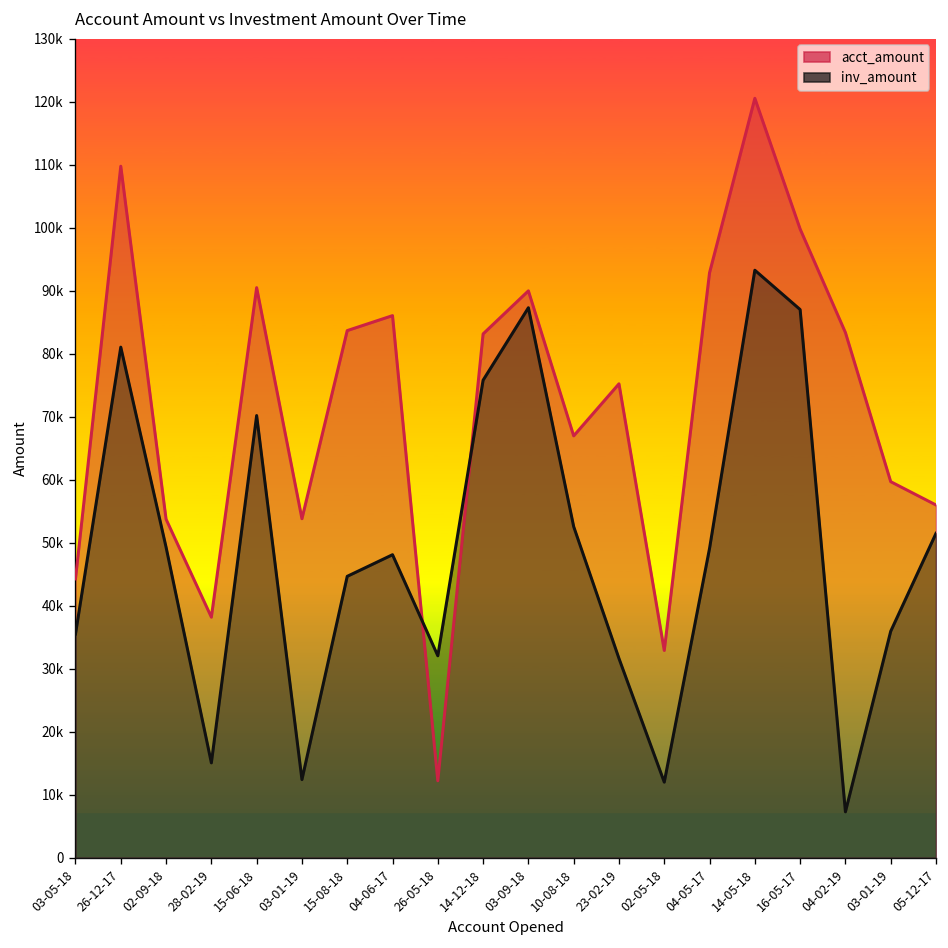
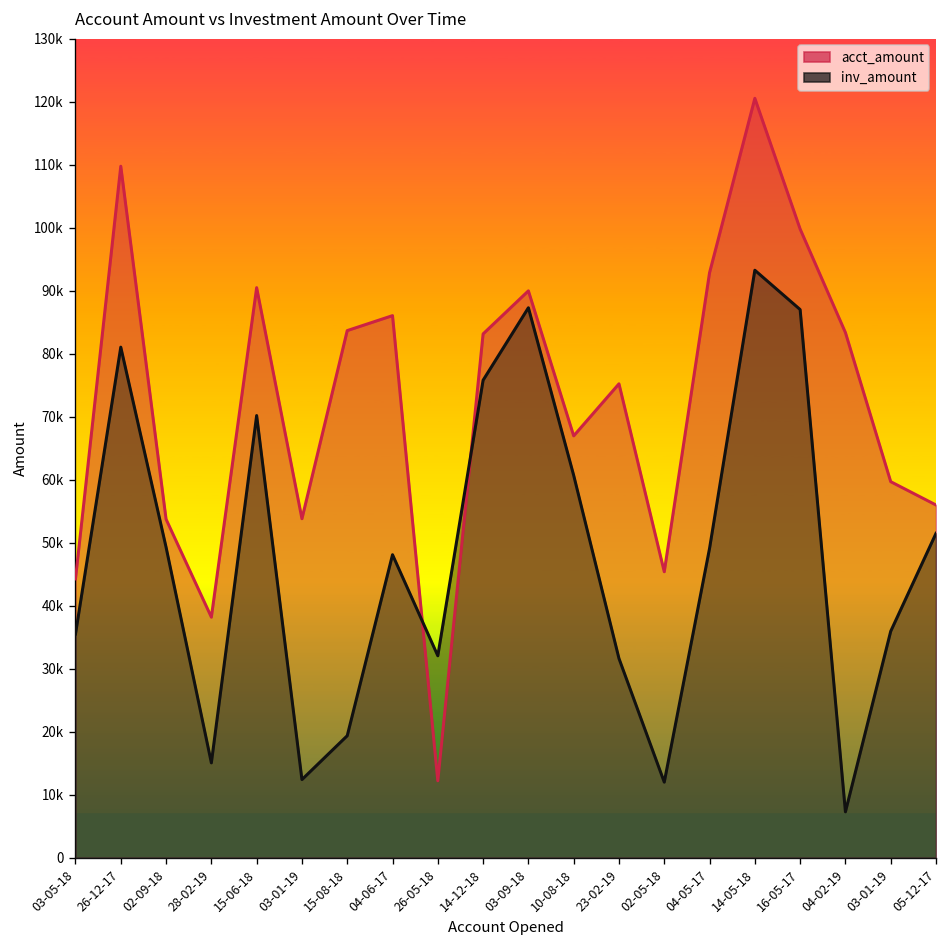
  {
    "acct_amount": {
      "03-05-18": 44000,
      "26-12-17": 110000,
      "02-09-18": 54000,
      "28-02-19": 38000,
      "15-06-18": 90000,
      "15-08-18": 84000,
      "04-06-17": 86000,
      "26-05-18": 12000,
      "14-12-18": 83000,
      "03-09-18": 90000,
      "10-08-18": 67000,
      "23-02-19": 75000,
-     "02-05-18": 33000,
+     "02-05-18": 45000,
      "04-05-17": 93000,
      "14-05-18": 121000,
      "16-05-17": 100000,
      "04-02-19": 83000,
      "05-12-17": 56000
    },
    "inv_amount": {
      "03-05-18": 36000,
      "26-12-17": 81000,
      "02-09-18": 49000,
      "28-02-19": 15000,
      "15-06-18": 70000,
-     "15-08-18": 45000,
+     "15-08-18": 19000,
      "04-06-17": 48000,
      "26-05-18": 32000,
      "14-12-18": 76000,
      "03-09-18": 87000,
-     "10-08-18": 53000,
+     "10-08-18": 61000,
      "23-02-19": 32000,
      "02-05-18": 12000,
      "04-05-17": 49000,
      "14-05-18": 93000,
      "16-05-17": 87000,
      "04-02-19": 7000,
      "05-12-17": 51000
    }
  }
